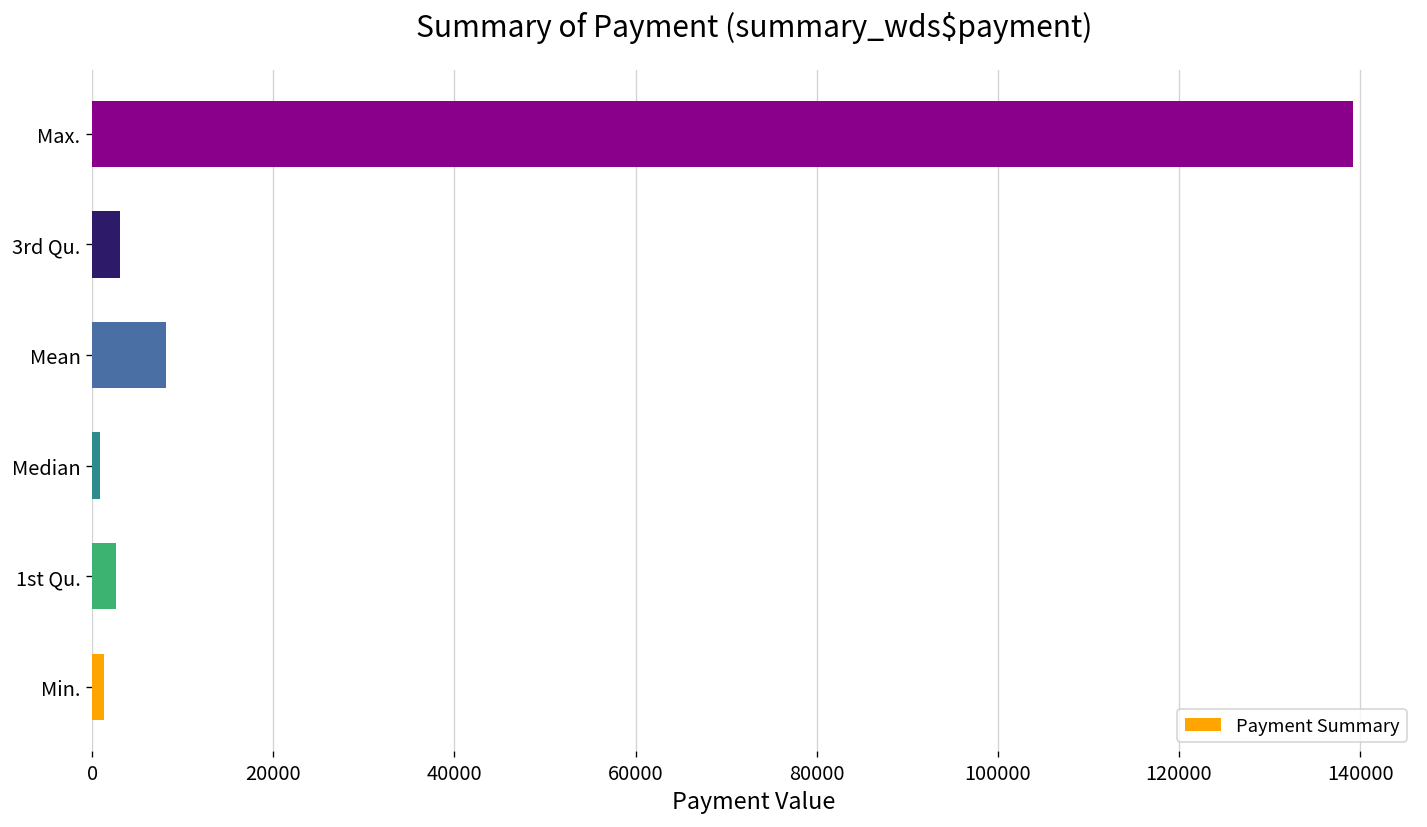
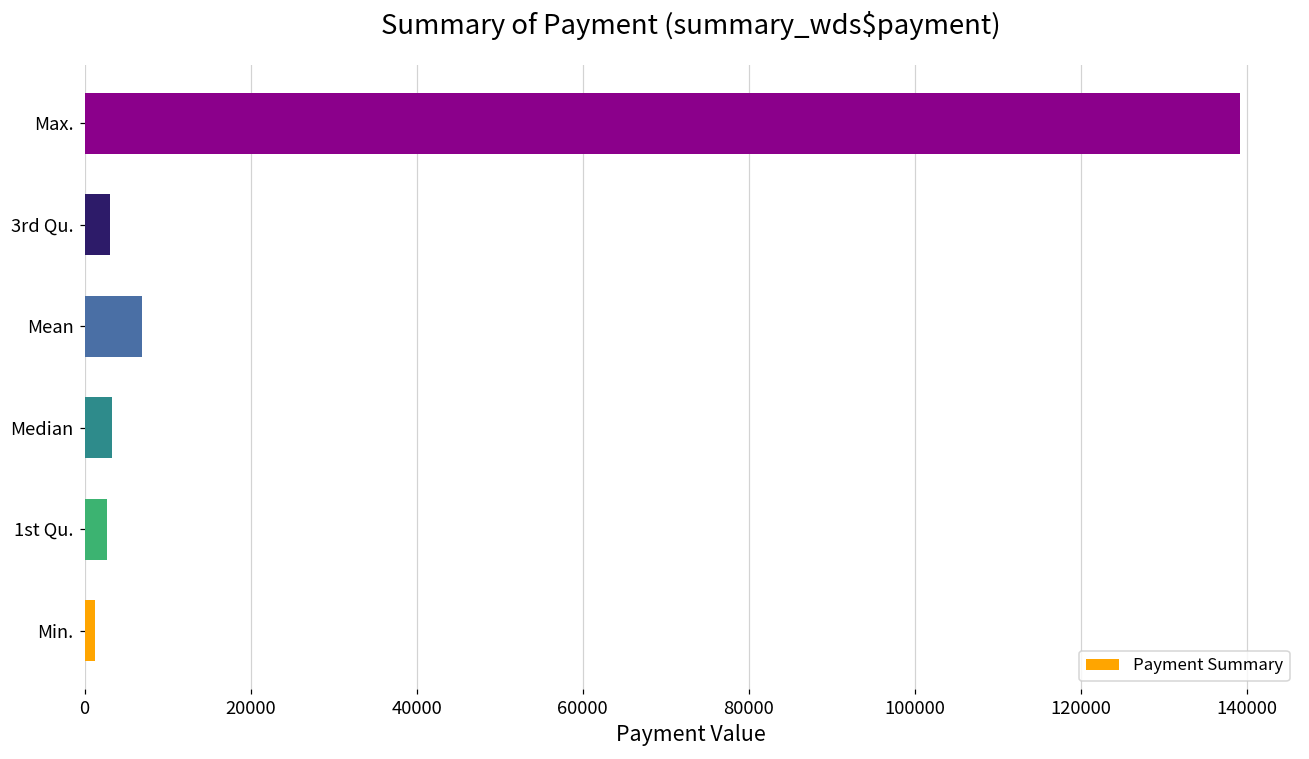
  {
    "Max.": 139000,
    "3rd Qu.": 3000,
-   "Mean": 8000,
-   "Median": 1000,
+   "Mean": 7000,
+   "Median": 3000,
    "1st Qu.": 3000,
    "Min.": 1000
  }
